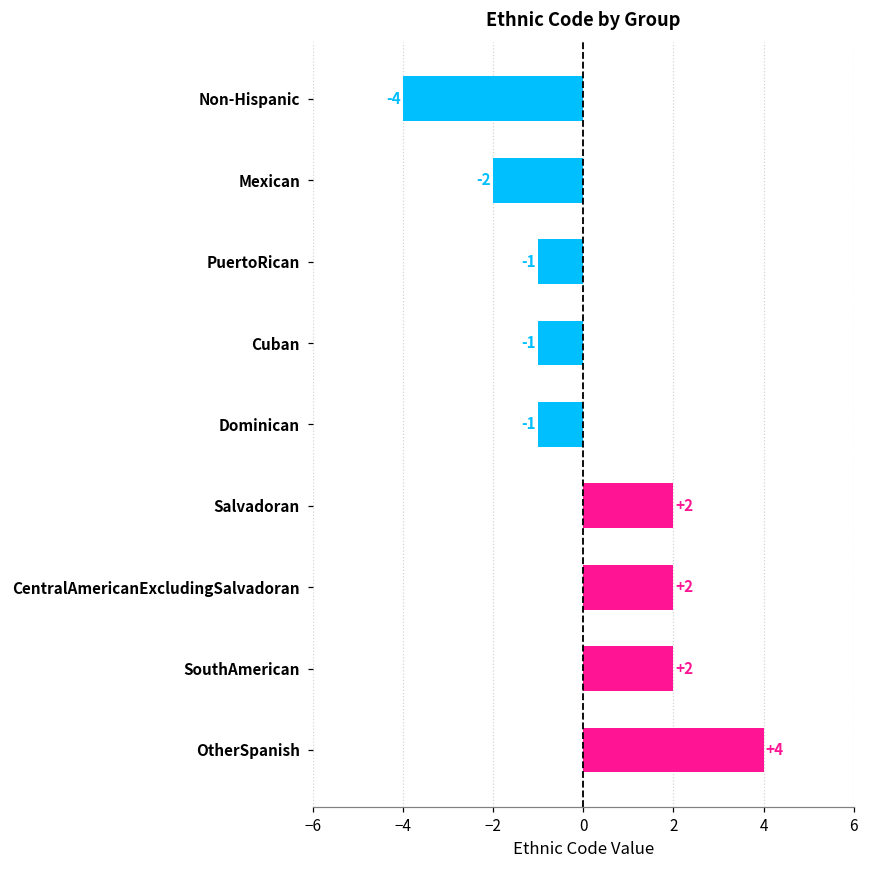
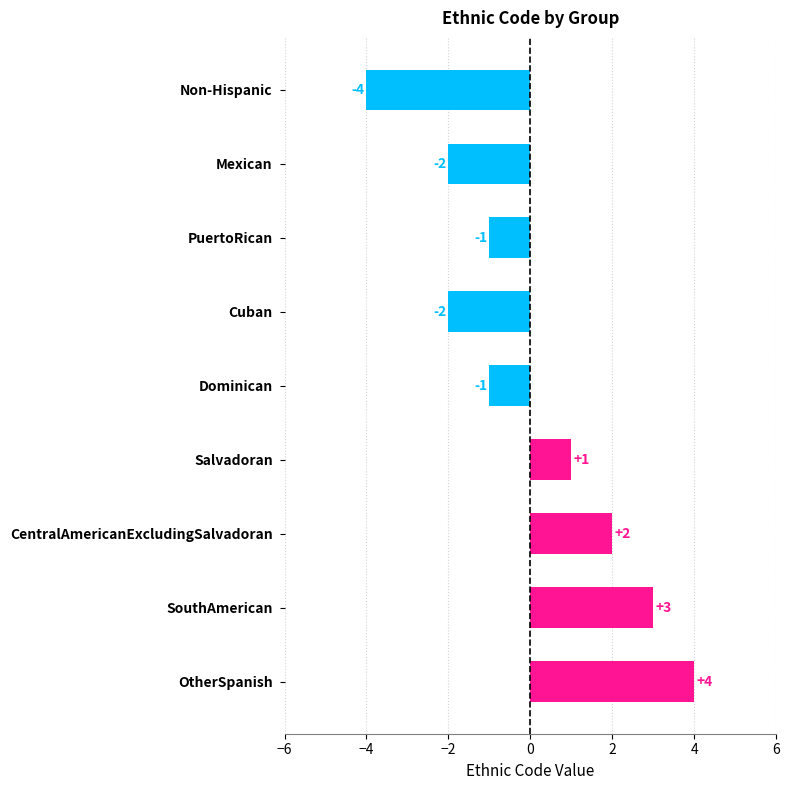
  {
    "Non-Hispanic": "-4",
    "Mexican": "-2",
    "PuertoRican": "-1",
-   "Cuban": "-1",
+   "Cuban": "-2",
    "Dominican": "-1",
-   "Salvadoran": "+2",
+   "Salvadoran": "+1",
    "CentralAmericanExcludingSalvadoran": "+2",
-   "SouthAmerican": "+2",
+   "SouthAmerican": "+3",
    "OtherSpanish": "+4"
  }
